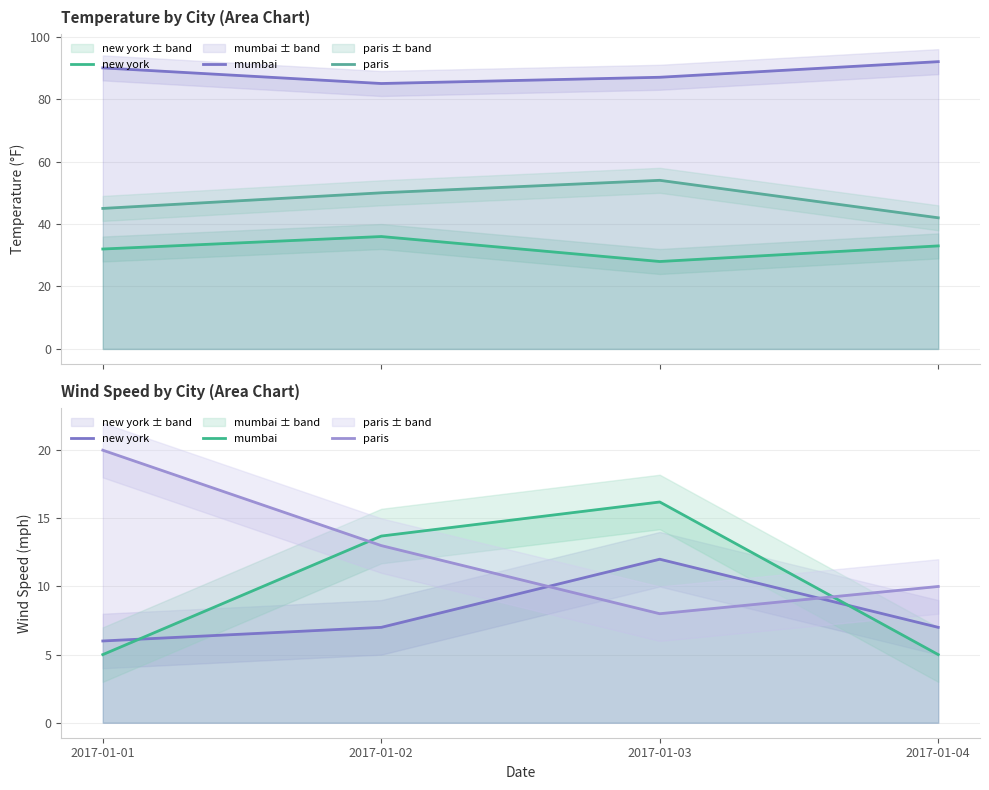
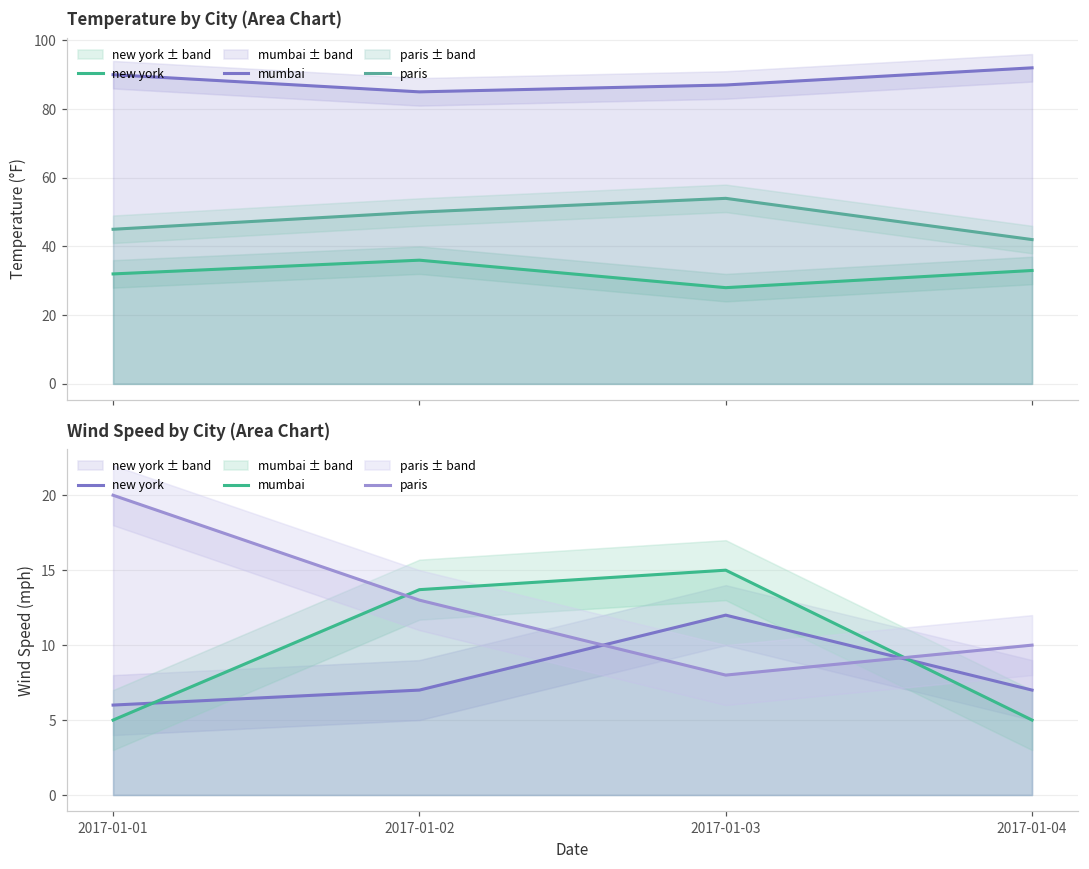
  {
    "Wind Speed by City (Area Chart)": {
      "mumbai": {
        "2017-01-01": 5.0,
        "2017-01-02": 13.7,
-       "2017-01-03": 16.2,
+       "2017-01-03": 15.0,
        "2017-01-04": 5.0
      }
    }
  }
